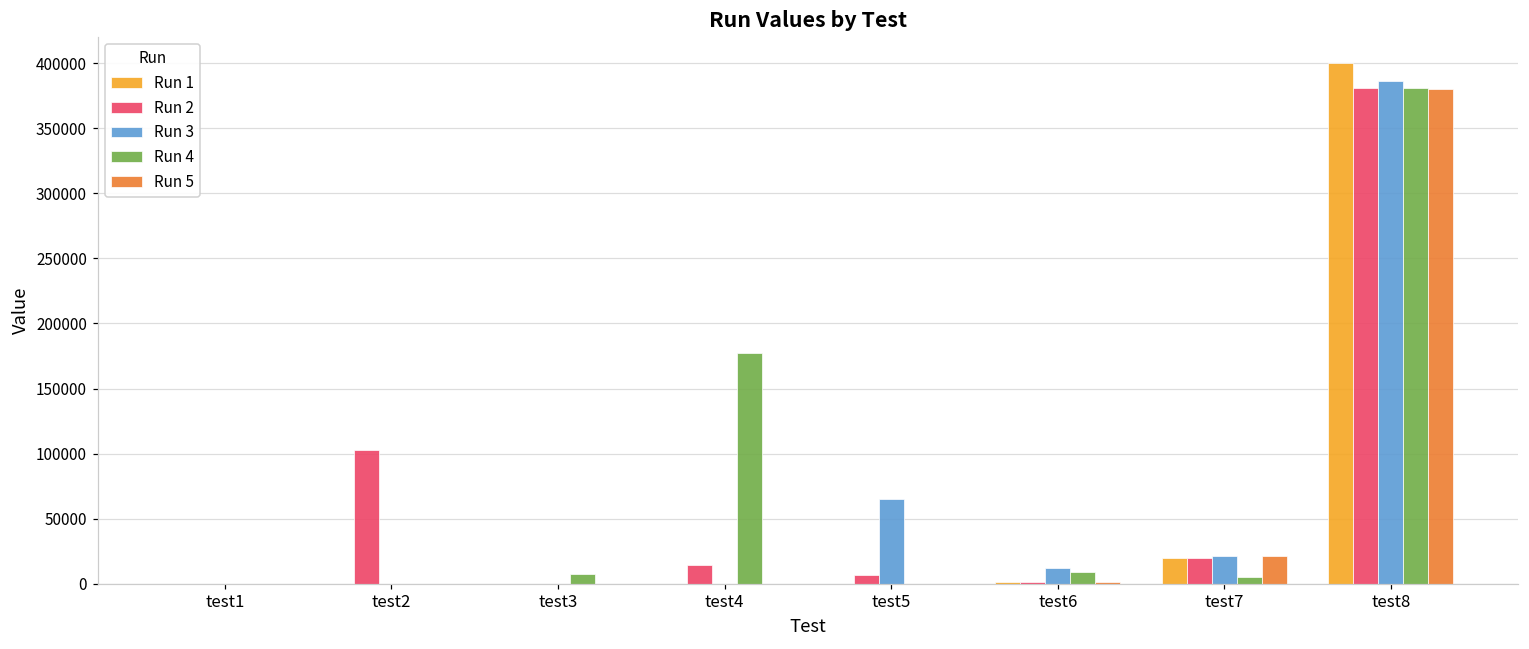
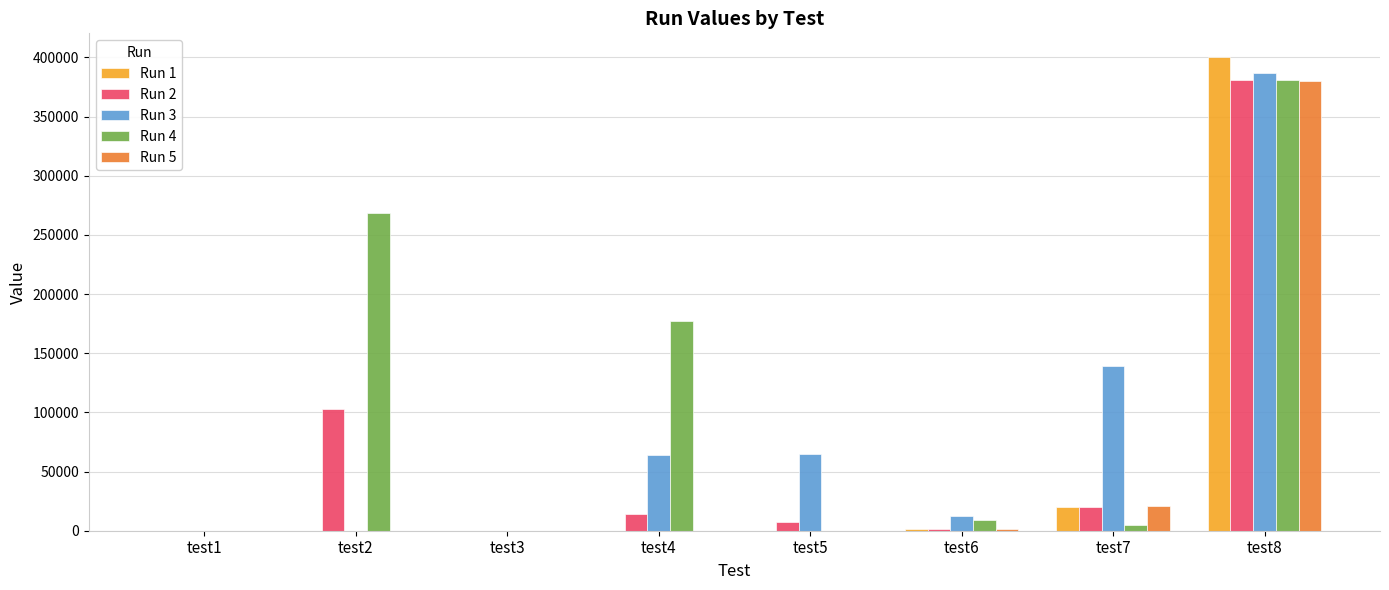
  {
    "Run 2": {
      "test2": 103000,
      "test4": 14000,
      "test5": 7000,
      "test7": 20000,
      "test8": 381000
    },
    "Run 3": {
-     "test4": 0,
+     "test4": 64000,
      "test5": 65000,
      "test6": 12000,
-     "test7": 21000,
+     "test7": 139000,
      "test8": 386000
    },
    "Run 4": {
-     "test2": 0,
-     "test3": 8000,
+     "test2": 269000,
+     "test3": 0,
      "test4": 177000,
      "test6": 9000,
      "test7": 5000,
      "test8": 381000
    }
  }
